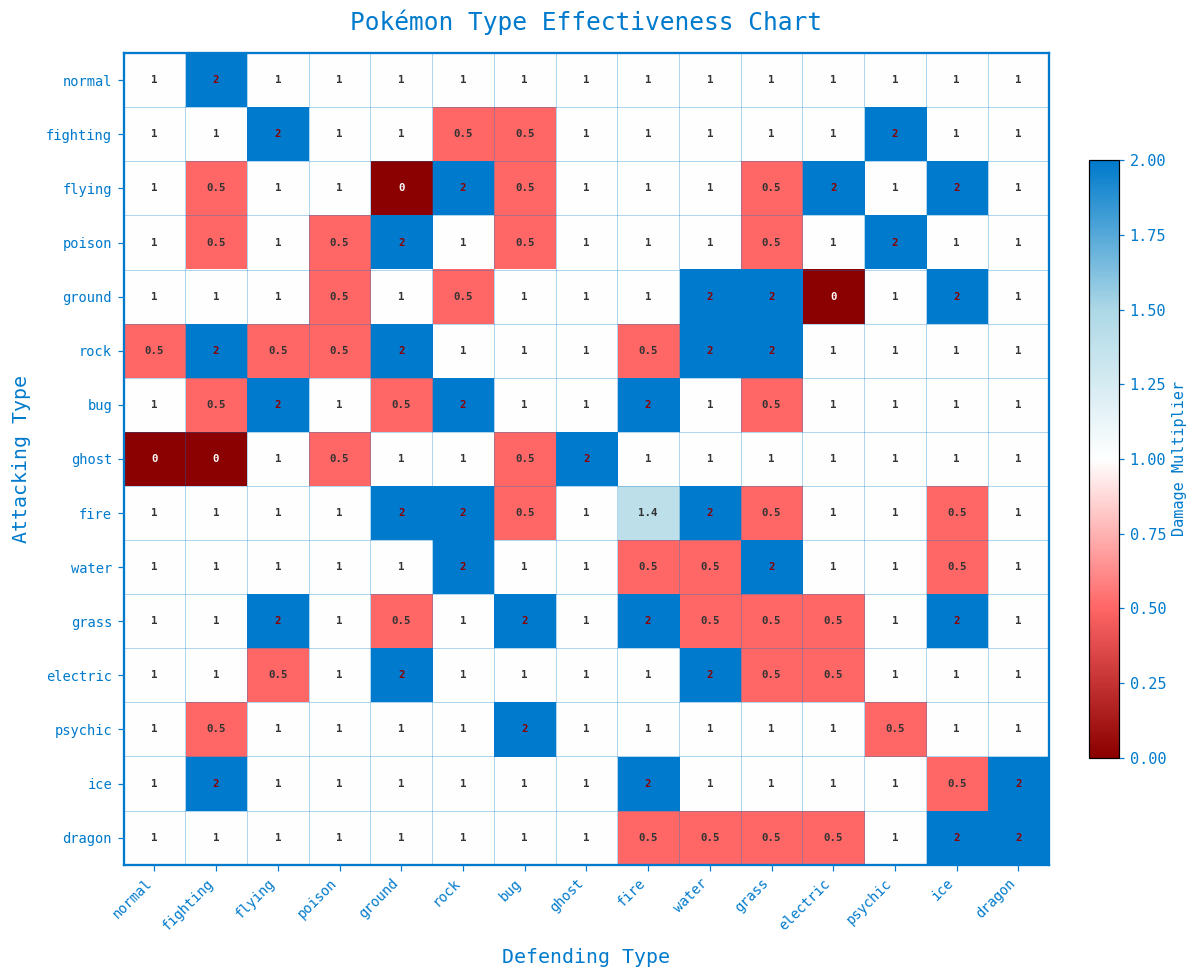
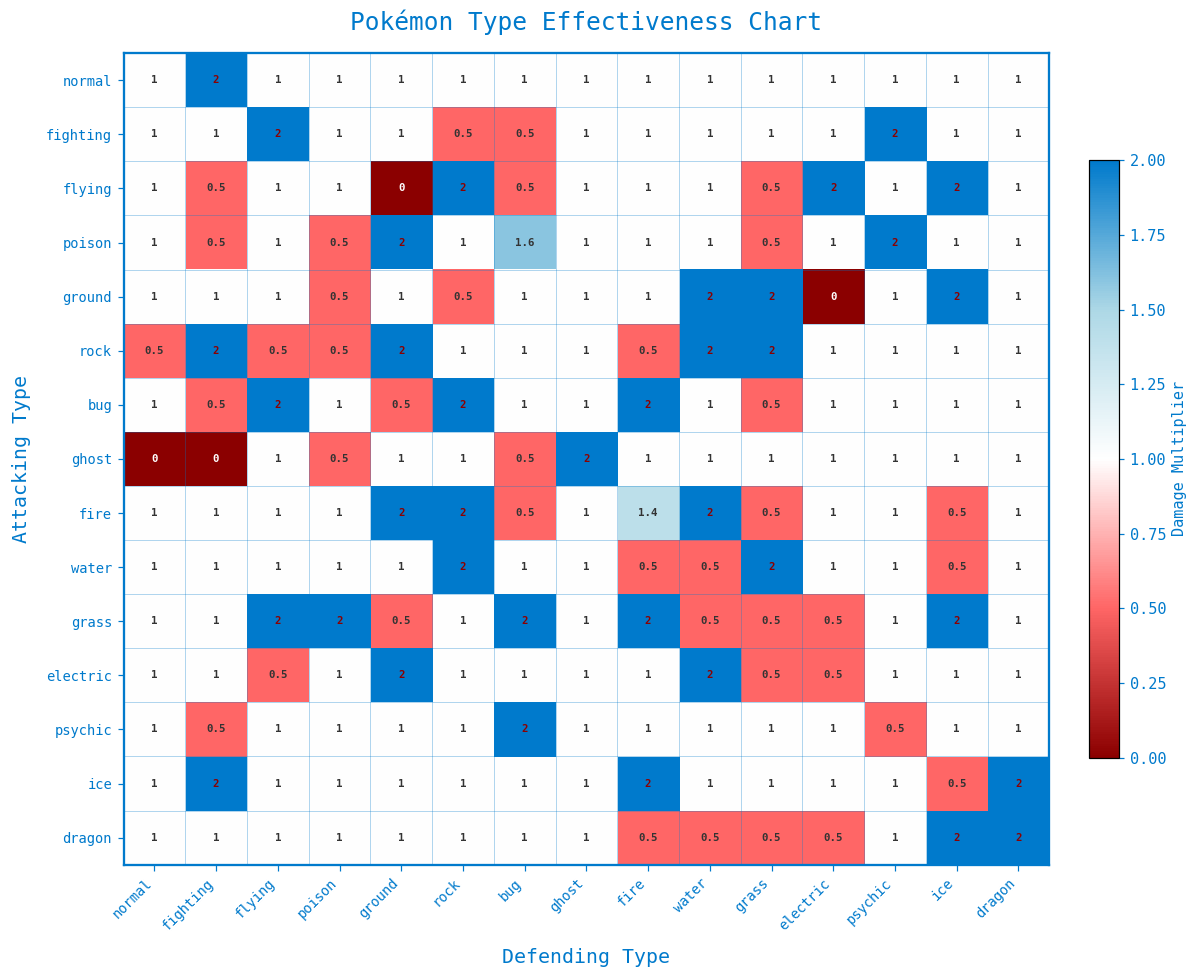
  {
    "poison": {
      "normal": 1,
      "fighting": 0.5,
      "flying": 1,
      "poison": 0.5,
      "ground": 2,
      "rock": 1,
-     "bug": 0.5,
+     "bug": 1.6,
      "ghost": 1,
      "fire": 1,
      "water": 1,
      "grass": 0.5,
      "electric": 1,
      "psychic": 2,
      "ice": 1,
      "dragon": 1
    },
    "grass": {
      "normal": 1,
      "fighting": 1,
      "flying": 2,
-     "poison": 1,
+     "poison": 2,
      "ground": 0.5,
      "rock": 1,
      "bug": 2,
      "ghost": 1,
      "fire": 2,
      "water": 0.5,
      "grass": 0.5,
      "electric": 0.5,
      "psychic": 1,
      "ice": 2,
      "dragon": 1
    }
  }
